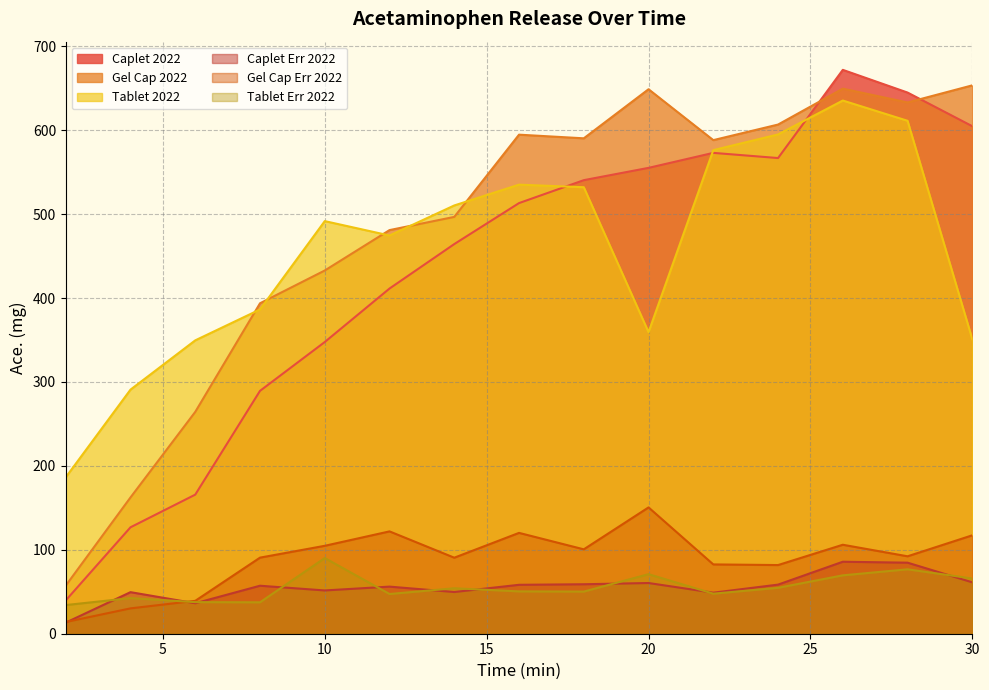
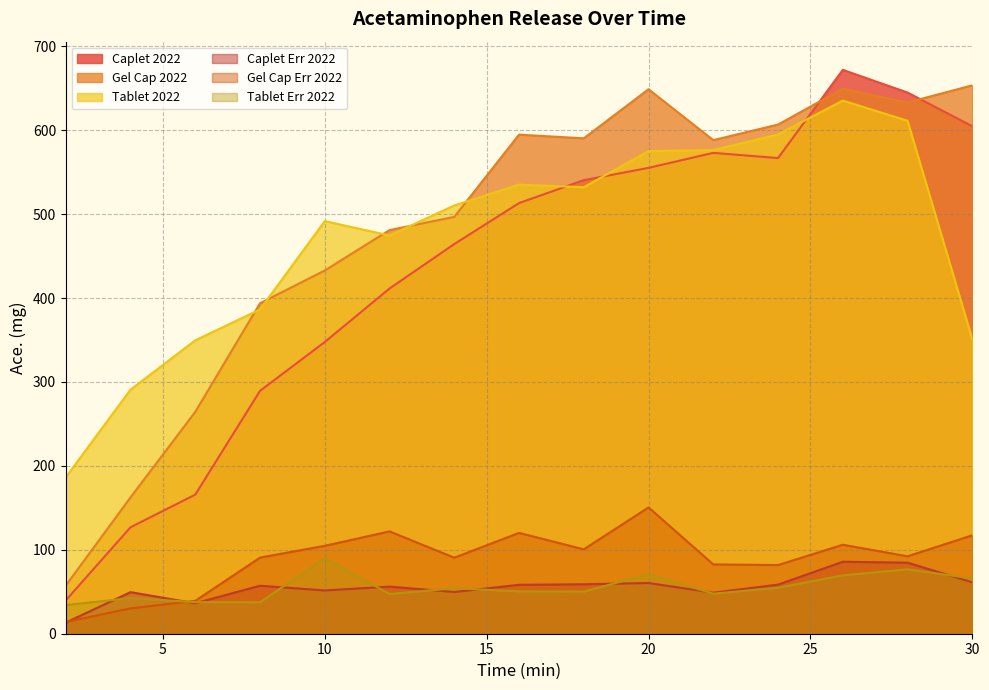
  {
    "Tablet 2022": {
      "10": 490,
-     "20": 360,
+     "20": 580,
      "30": 350
    }
  }
